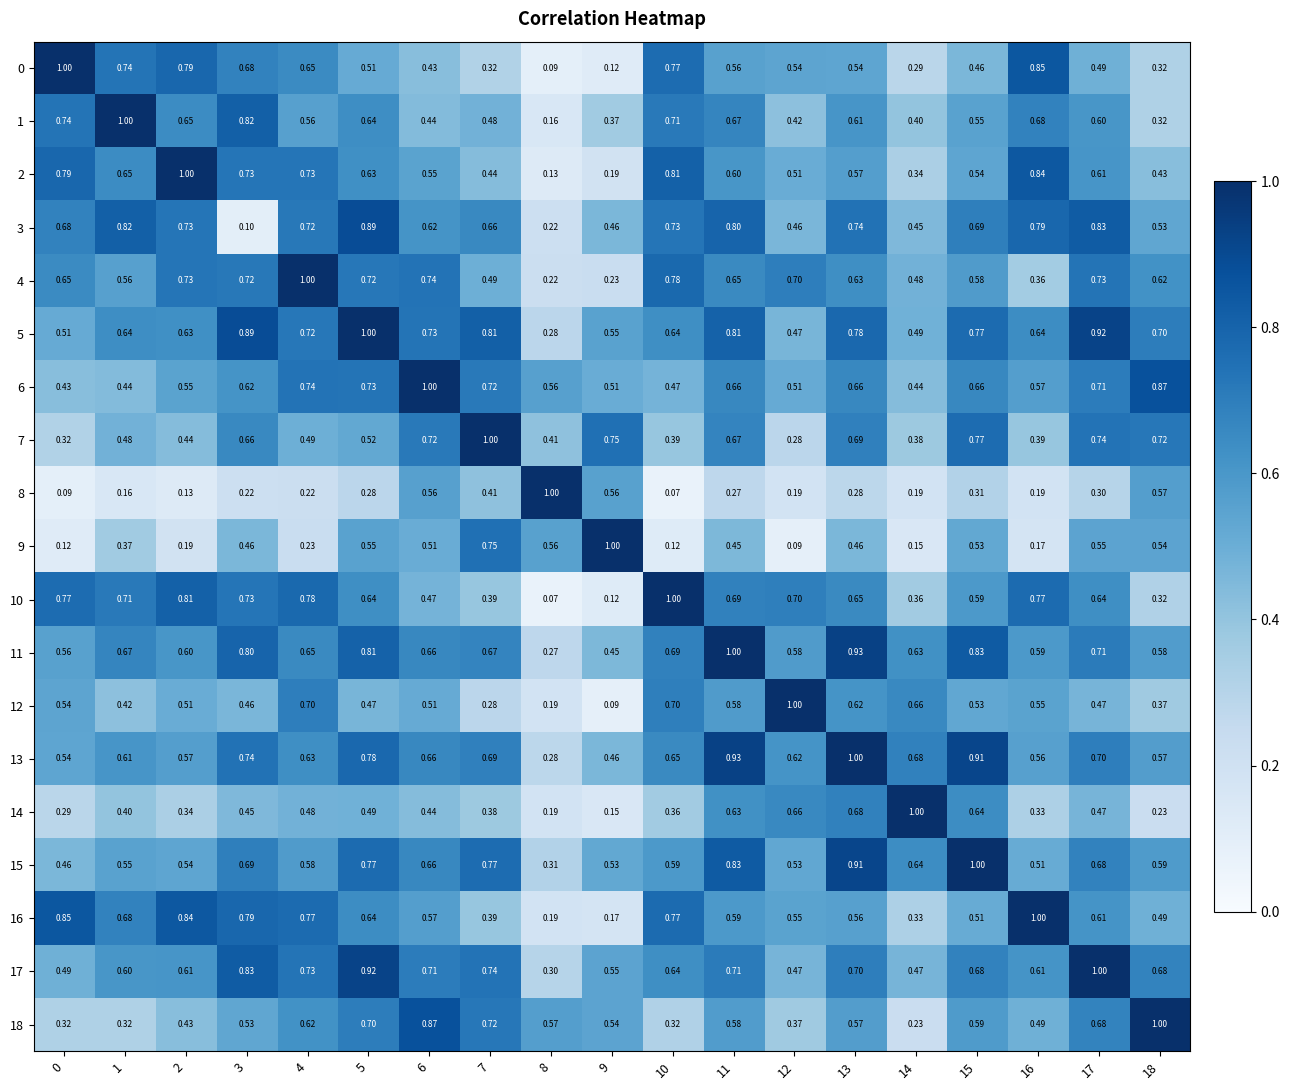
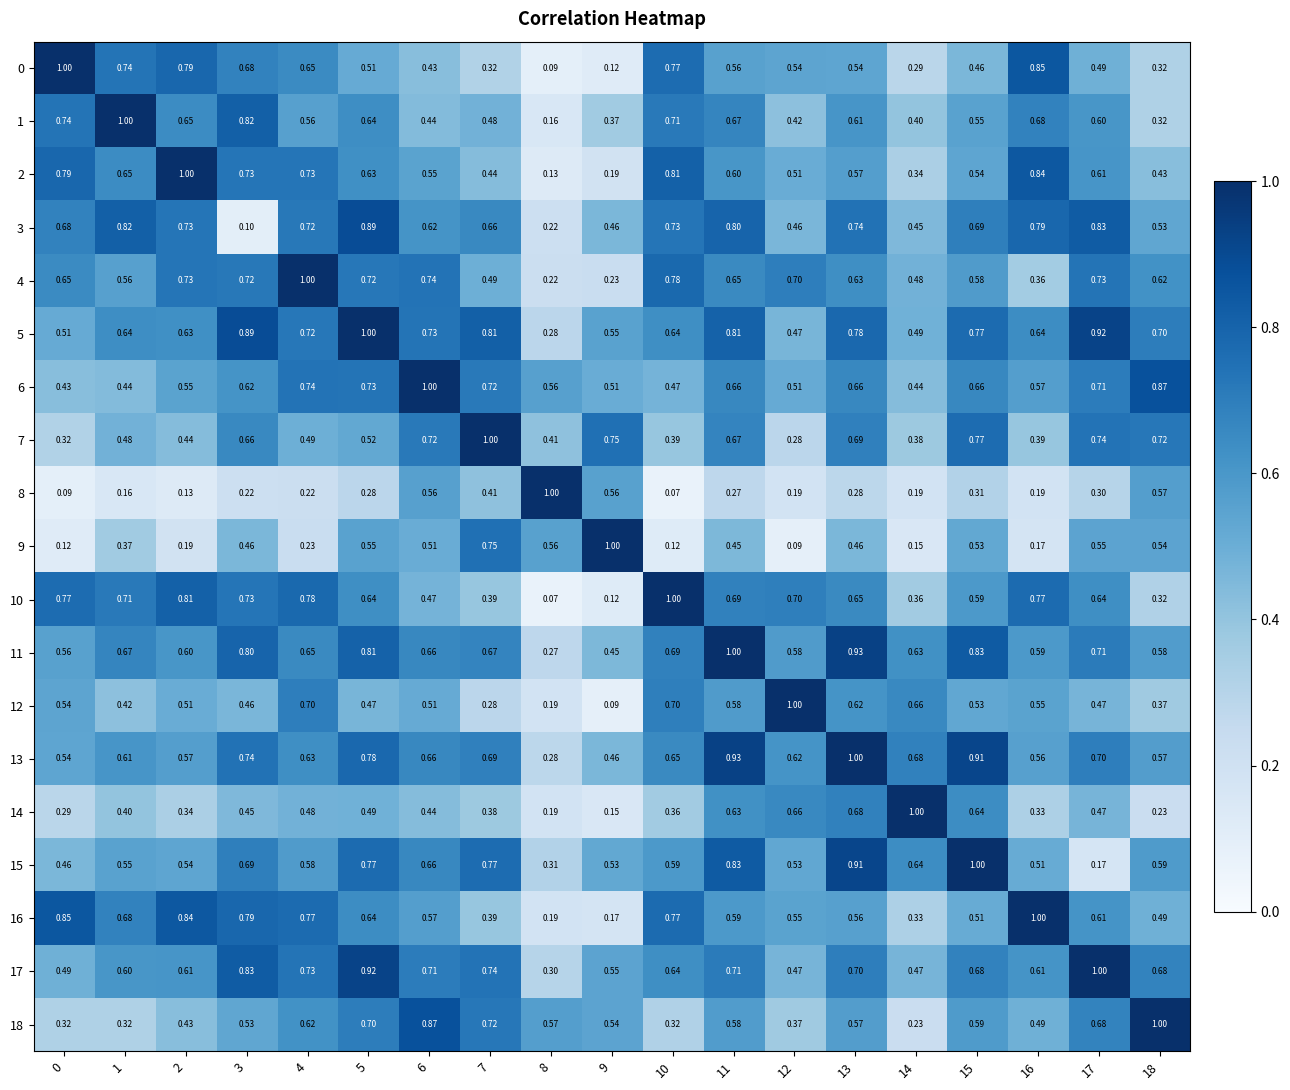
  {
    "15": {
      "0": 0.46,
      "1": 0.55,
      "2": 0.54,
      "3": 0.69,
      "4": 0.58,
      "5": 0.77,
      "6": 0.66,
      "7": 0.77,
      "8": 0.31,
      "9": 0.53,
      "10": 0.59,
      "11": 0.83,
      "12": 0.53,
      "13": 0.91,
      "14": 0.64,
      "15": 1.00,
      "16": 0.51,
-     "17": 0.68,
+     "17": 0.17,
      "18": 0.59
    }
  }
